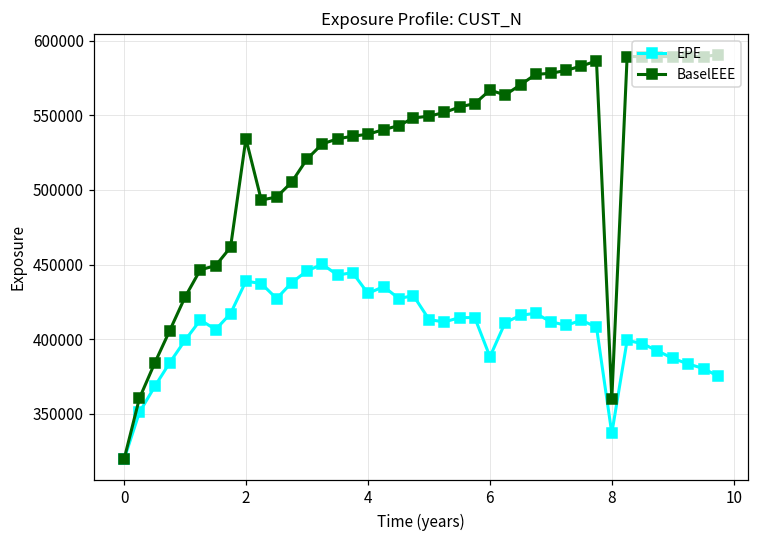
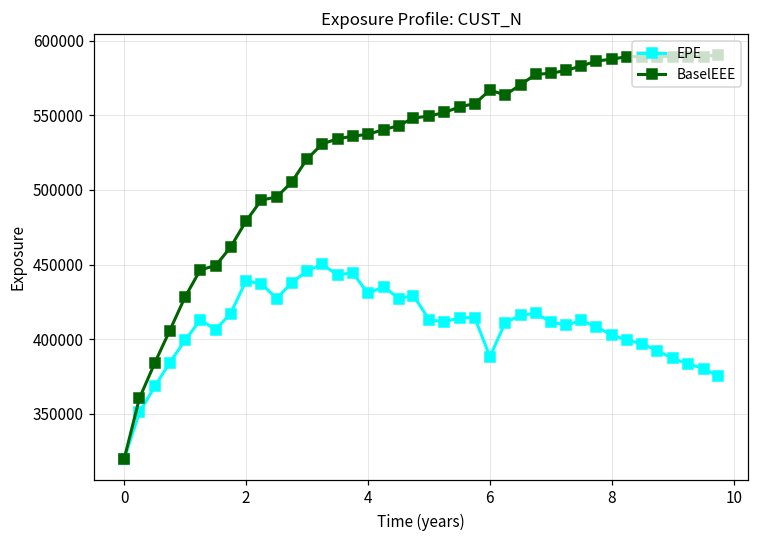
  {
    "EPE": {
      "2": 439000,
      "4": 431000,
      "6": 388000,
-     "8": 337000
+     "8": 403000
    },
    "BaselEEE": {
-     "2": 534000,
+     "2": 479000,
      "4": 537000,
      "6": 567000,
-     "8": 360000
+     "8": 588000
    }
  }
